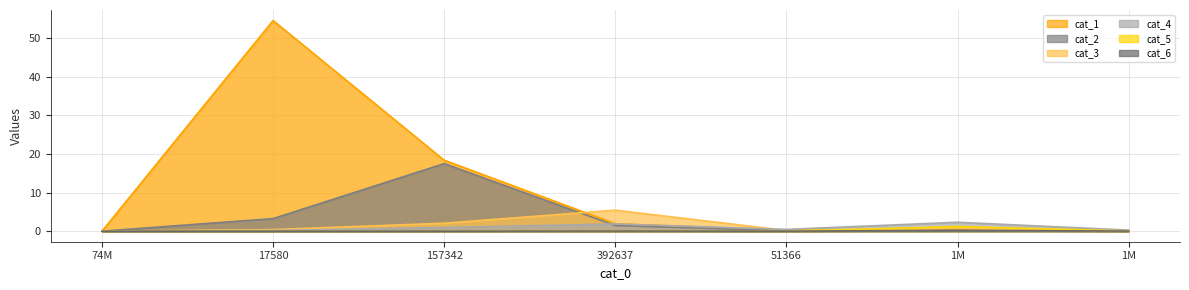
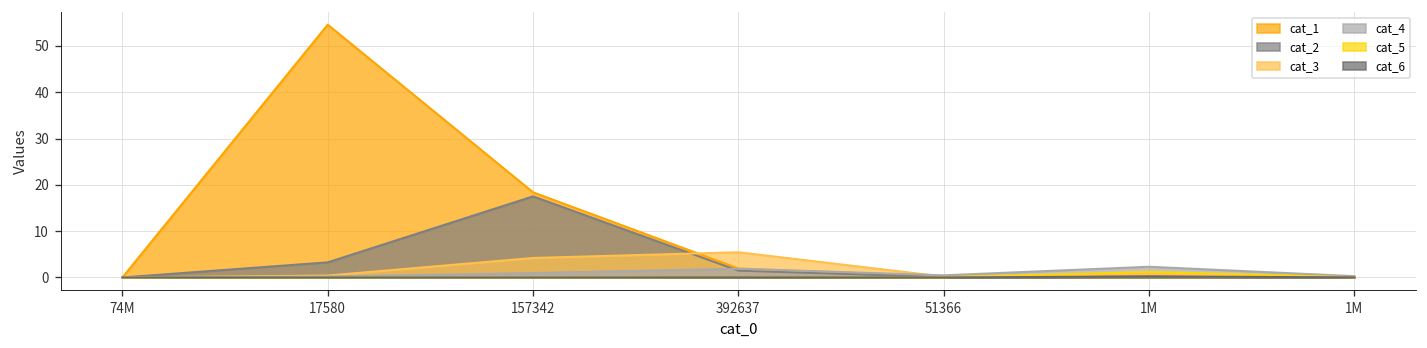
  {
    "cat_3": {
-     "157342": 2,
+     "157342": 4,
      "392637": 5
    },
    "cat_4": {
      "157342": 1
    }
  }
